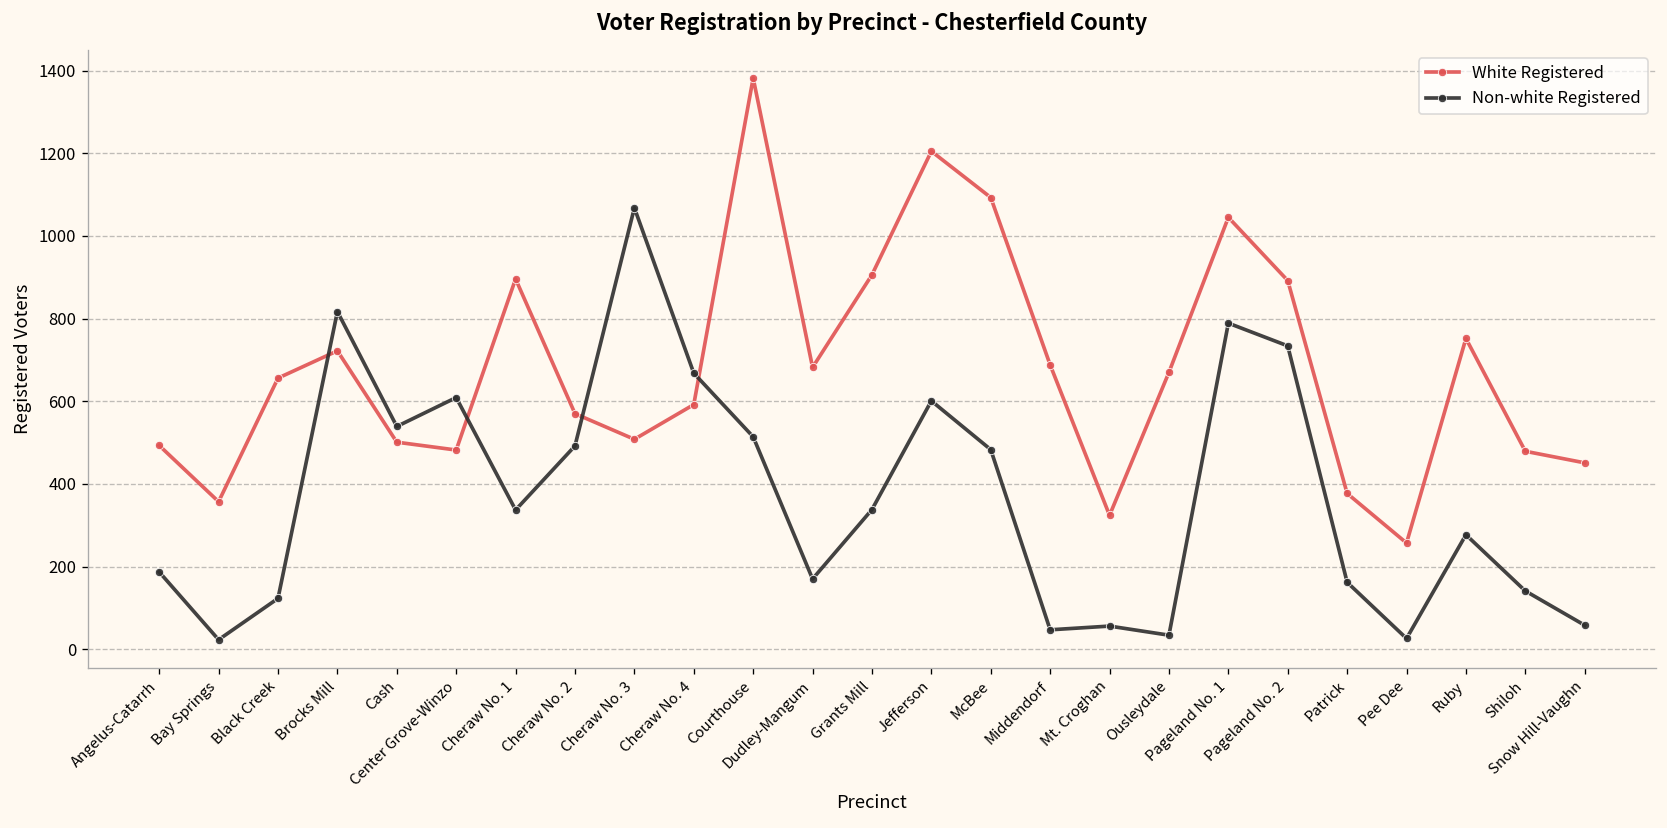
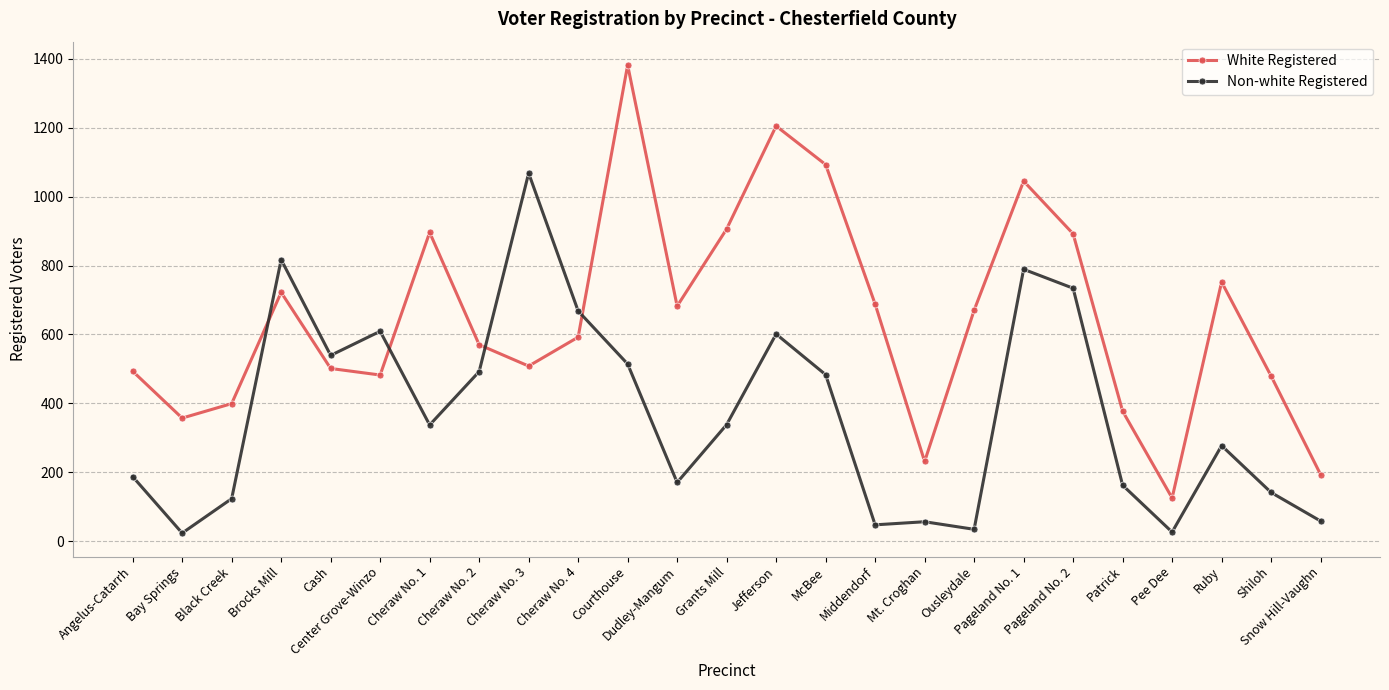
  {
    "White Registered": {
      "Angelus-Catarrh": 490,
      "Bay Springs": 360,
-     "Black Creek": 660,
+     "Black Creek": 400,
      "Brocks Mill": 720,
      "Cash": 500,
      "Center Grove-Winzo": 480,
      "Cheraw No. 1": 900,
      "Cheraw No. 2": 570,
      "Cheraw No. 3": 510,
      "Cheraw No. 4": 590,
      "Courthouse": 1380,
      "Dudley-Mangum": 680,
      "Grants Mill": 910,
      "Jefferson": 1210,
      "McBee": 1090,
      "Middendorf": 690,
-     "Mt. Croghan": 320,
+     "Mt. Croghan": 230,
      "Ousleydale": 670,
      "Pageland No. 1": 1050,
      "Pageland No. 2": 890,
      "Patrick": 380,
-     "Pee Dee": 260,
+     "Pee Dee": 130,
      "Ruby": 750,
      "Shiloh": 480,
-     "Snow Hill-Vaughn": 450
+     "Snow Hill-Vaughn": 190
    },
    "Non-white Registered": {
      "Angelus-Catarrh": 190,
      "Bay Springs": 20,
      "Black Creek": 120,
      "Brocks Mill": 820,
      "Cash": 540,
      "Center Grove-Winzo": 610,
      "Cheraw No. 1": 340,
      "Cheraw No. 2": 490,
      "Cheraw No. 3": 1070,
      "Cheraw No. 4": 670,
      "Courthouse": 510,
      "Dudley-Mangum": 170,
      "Grants Mill": 340,
      "Jefferson": 600,
      "McBee": 480,
      "Middendorf": 50,
      "Mt. Croghan": 60,
      "Ousleydale": 30,
      "Pageland No. 1": 790,
      "Pageland No. 2": 730,
      "Patrick": 160,
      "Pee Dee": 30,
      "Ruby": 280,
      "Shiloh": 140,
      "Snow Hill-Vaughn": 60
    }
  }
